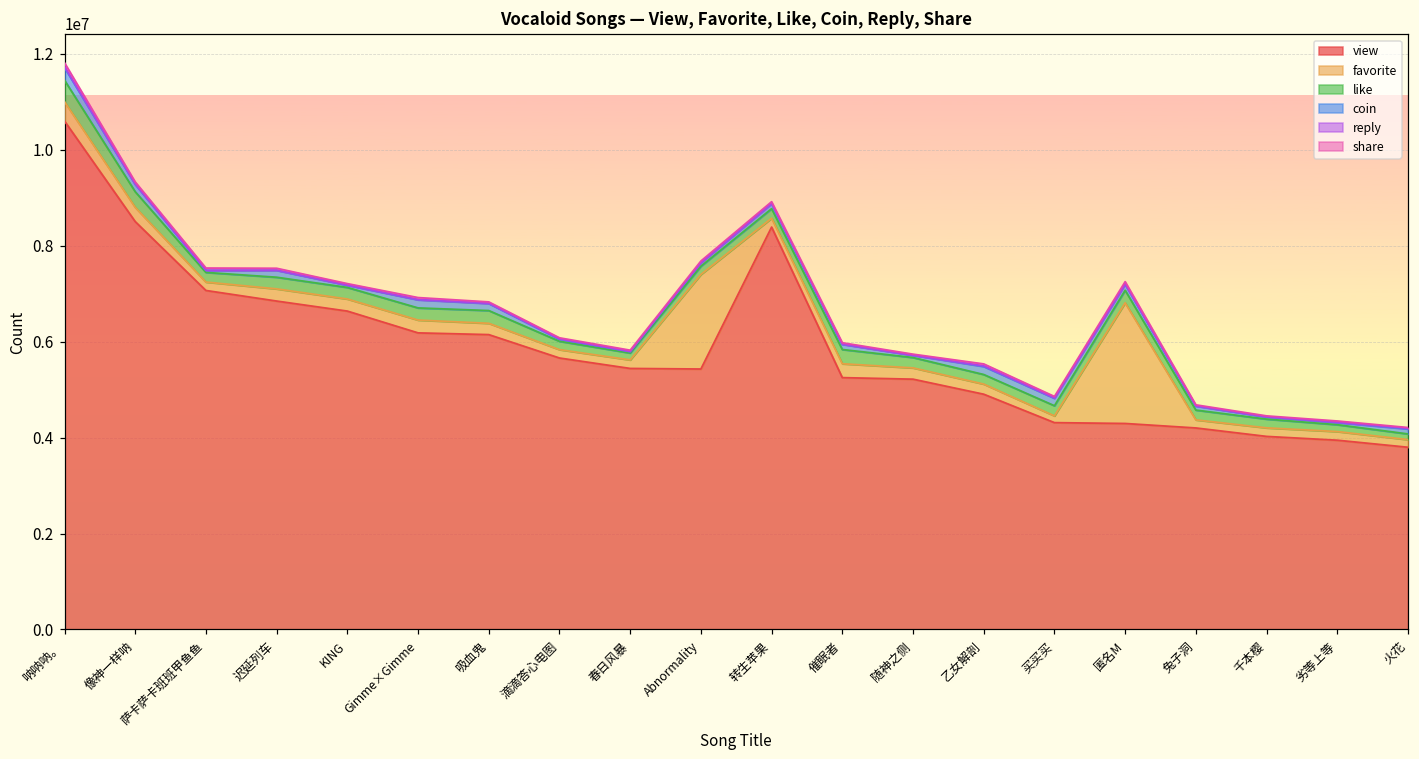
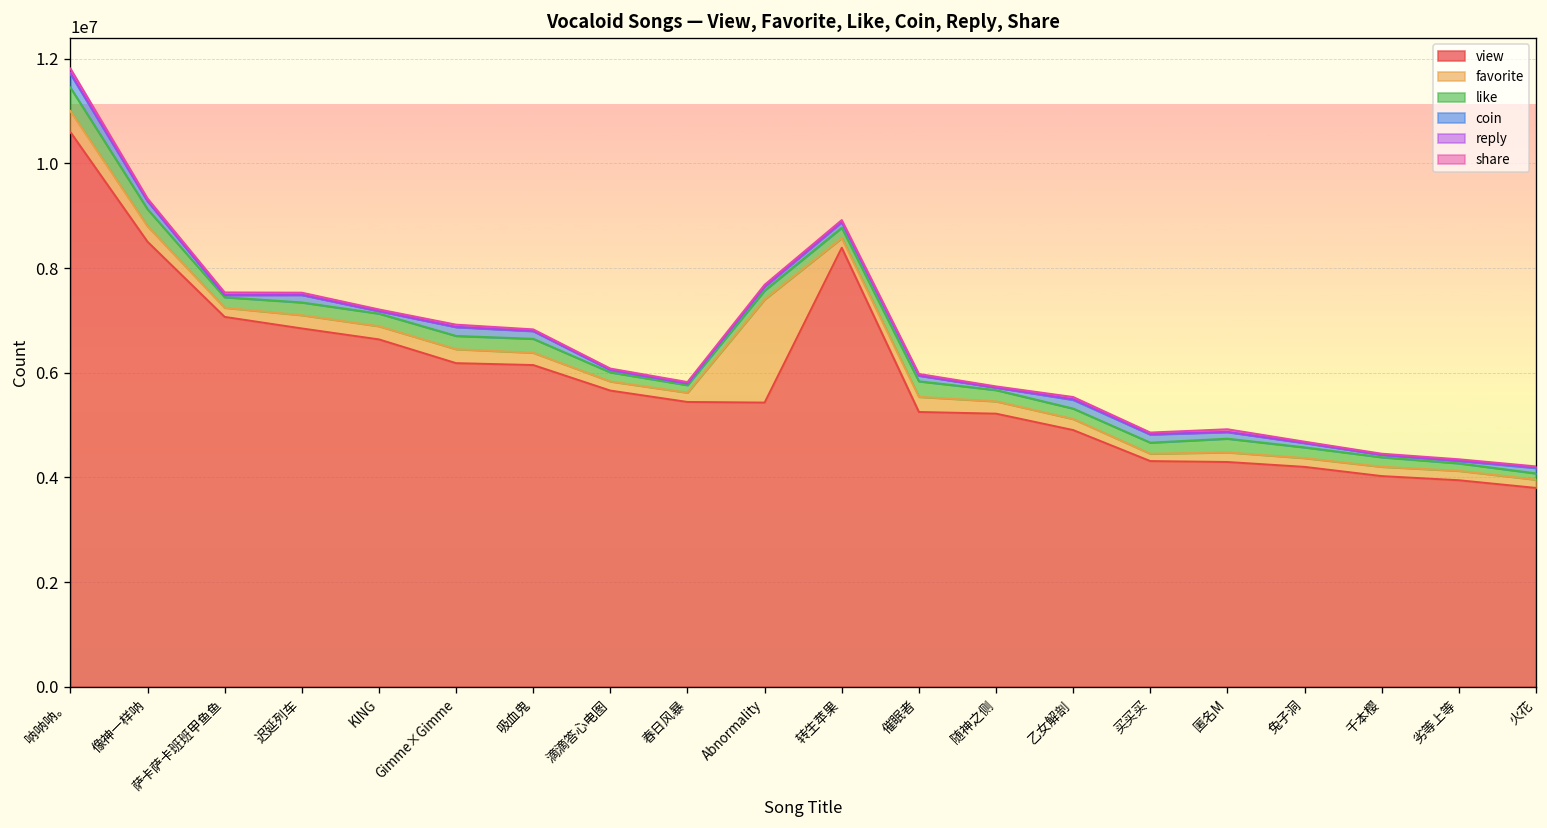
  {
    "view": {
      "呐呐呐。": 10600000,
      "像神一样呐": 8500000,
      "萨卡萨卡班班甲鱼鱼": 7100000,
      "迟延列车": 6800000,
      "KING": 6600000,
      "Gimme×Gimme": 6200000,
      "吸血鬼": 6100000,
      "滴滴答心电图": 5700000,
      "春日风暴": 5400000,
      "Abnormality": 5400000,
      "转生苹果": 8400000,
      "催眠者": 5200000,
      "随神之侧": 5200000,
      "乙女解剖": 4900000,
      "买买买": 4300000,
      "匿名M": 4300000,
      "兔子洞": 4200000,
      "千本樱": 4000000,
      "劣等上等": 3900000,
      "火花": 3800000
    },
    "favorite": {
      "呐呐呐。": 400000,
      "像神一样呐": 300000,
      "萨卡萨卡班班甲鱼鱼": 200000,
      "迟延列车": 300000,
      "KING": 300000,
      "Gimme×Gimme": 300000,
      "吸血鬼": 200000,
      "滴滴答心电图": 200000,
      "春日风暴": 200000,
      "Abnormality": 2000000,
      "转生苹果": 200000,
      "催眠者": 300000,
      "随神之侧": 200000,
      "乙女解剖": 200000,
      "买买买": 100000,
-     "匿名M": 2500000,
+     "匿名M": 200000,
      "兔子洞": 200000,
      "千本樱": 200000,
      "劣等上等": 200000,
      "火花": 200000
    },
    "like": {
      "呐呐呐。": 400000,
      "像神一样呐": 300000,
      "迟延列车": 200000,
      "Gimme×Gimme": 300000,
      "吸血鬼": 300000,
      "Abnormality": 200000,
      "转生苹果": 200000,
      "催眠者": 300000,
      "乙女解剖": 200000,
      "买买买": 200000,
      "匿名M": 300000,
      "兔子洞": 200000,
      "火花": 100000
    },
    "share": {
      "呐呐呐。": 100000
    }
  }
